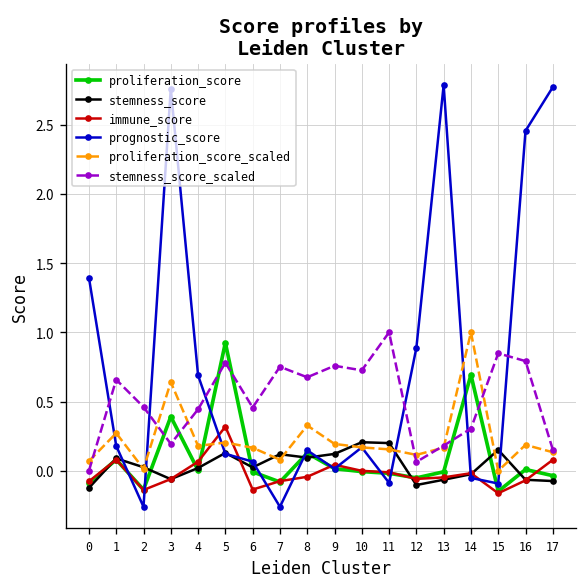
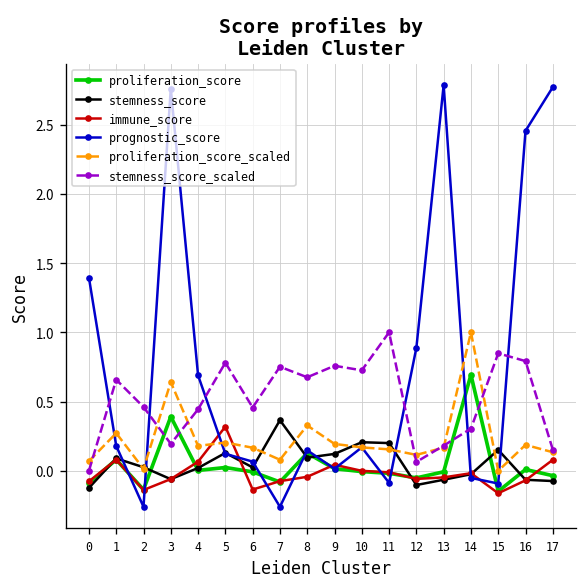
  {
    "proliferation_score": {
      "3": 0.39,
-     "5": 0.92,
+     "5": 0.02,
      "6": -0.01,
      "13": -0.01,
      "14": 0.69,
      "16": 0.01,
      "17": -0.04
    },
    "stemness_score": {
      "0": -0.12,
      "6": 0.02,
-     "7": 0.12,
+     "7": 0.37,
      "8": 0.10,
      "9": 0.12,
      "10": 0.21,
      "11": 0.20,
      "12": -0.10,
      "15": 0.15,
      "17": -0.07
    },
    "immune_score": {
      "4": 0.07,
      "5": 0.32,
      "6": -0.14,
      "8": -0.04,
      "9": 0.04,
      "17": 0.08
    },
    "prognostic_score": {
      "0": 1.39,
      "1": 0.18,
      "2": -0.26,
      "4": 0.69,
      "6": 0.07,
      "7": -0.26,
      "11": -0.09,
      "12": 0.89,
      "13": 2.79,
      "14": -0.05,
      "15": -0.09,
      "16": 2.45,
      "17": 2.77
    },
    "proliferation_score_scaled": {
      "0": 0.07,
      "1": 0.27,
      "3": 0.64,
      "4": 0.18,
      "5": 0.20,
      "6": 0.17,
      "7": 0.08,
      "8": 0.33,
      "9": 0.19,
      "11": 0.15,
      "12": 0.11,
      "14": 1.00,
      "15": 0.00,
      "16": 0.19
    },
    "stemness_score_scaled": {
      "0": 0.00,
      "1": 0.66,
      "2": 0.46,
      "3": 0.19,
      "4": 0.44,
      "5": 0.78,
      "6": 0.46,
      "7": 0.75,
      "8": 0.68,
      "9": 0.76,
      "10": 0.73,
      "11": 1.00,
      "12": 0.06,
      "14": 0.30,
      "15": 0.85,
      "16": 0.79
    }
  }
